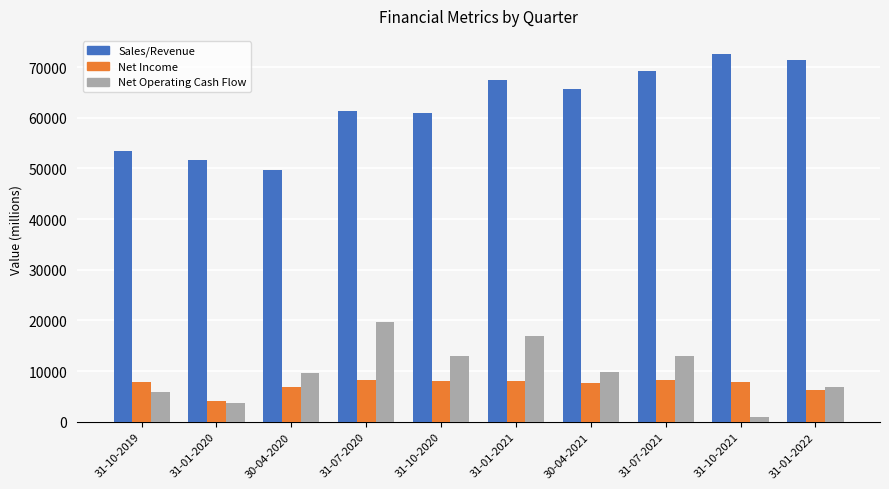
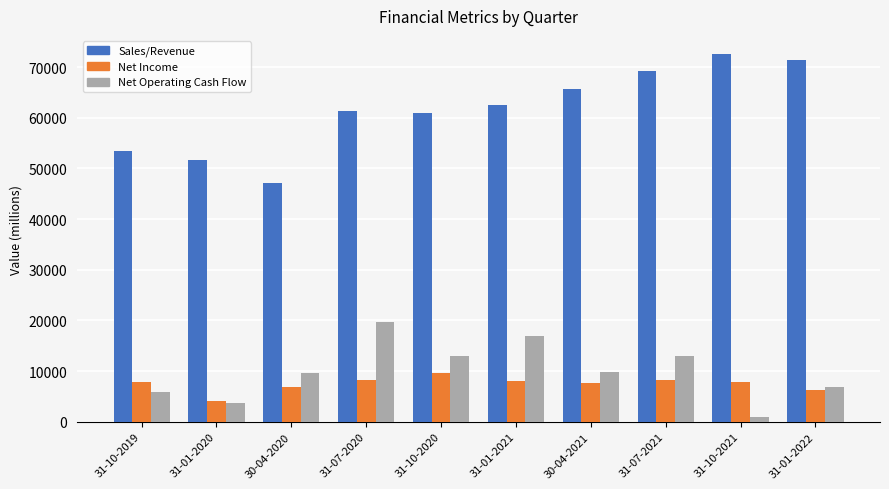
  {
    "Sales/Revenue": {
      "31-10-2019": 54000,
      "31-01-2020": 52000,
-     "30-04-2020": 50000,
+     "30-04-2020": 47000,
      "31-07-2020": 61000,
      "31-10-2020": 61000,
-     "31-01-2021": 67000,
+     "31-01-2021": 63000,
      "30-04-2021": 66000,
      "31-07-2021": 69000,
      "31-10-2021": 73000,
      "31-01-2022": 71000
    },
    "Net Income": {
      "31-10-2019": 8000,
      "31-01-2020": 4000,
      "30-04-2020": 7000,
      "31-07-2020": 8000,
-     "31-10-2020": 8000,
+     "31-10-2020": 10000,
      "31-01-2021": 8000,
      "30-04-2021": 8000,
      "31-07-2021": 8000,
      "31-10-2021": 8000,
      "31-01-2022": 6000
    },
    "Net Operating Cash Flow": {
      "31-10-2019": 6000,
      "31-01-2020": 4000,
      "30-04-2020": 10000,
      "31-07-2020": 20000,
      "31-10-2020": 13000,
      "31-01-2021": 17000,
      "30-04-2021": 10000,
      "31-07-2021": 13000,
      "31-10-2021": 1000,
      "31-01-2022": 7000
    }
  }
